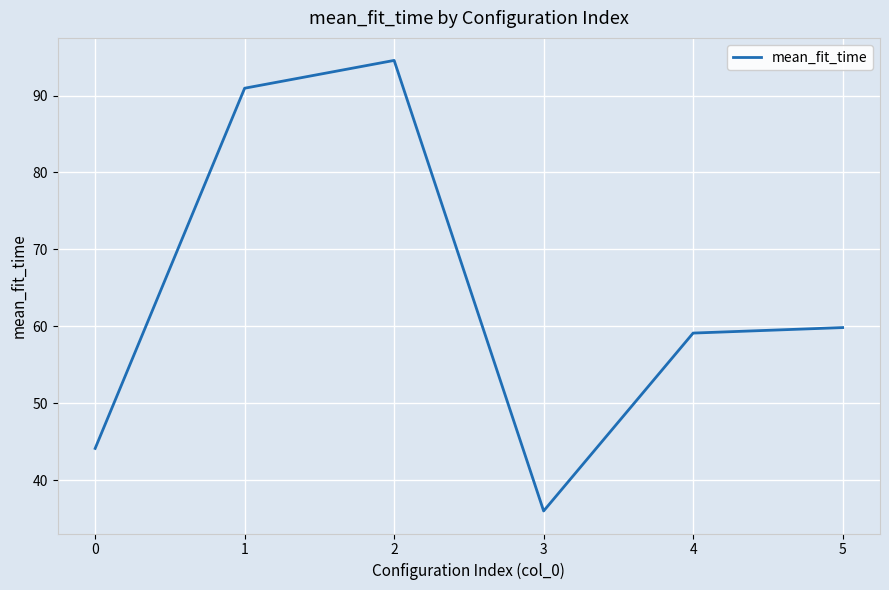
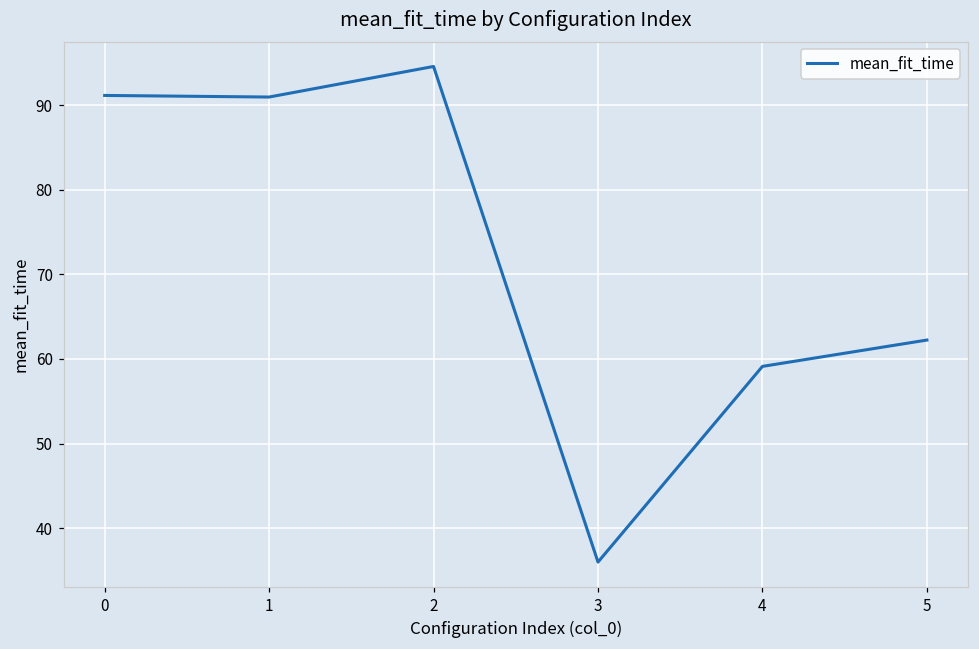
  {
-   "0": 44,
+   "0": 91,
    "1": 91,
    "2": 95,
    "3": 36,
    "4": 59,
-   "5": 60
+   "5": 62
  }
